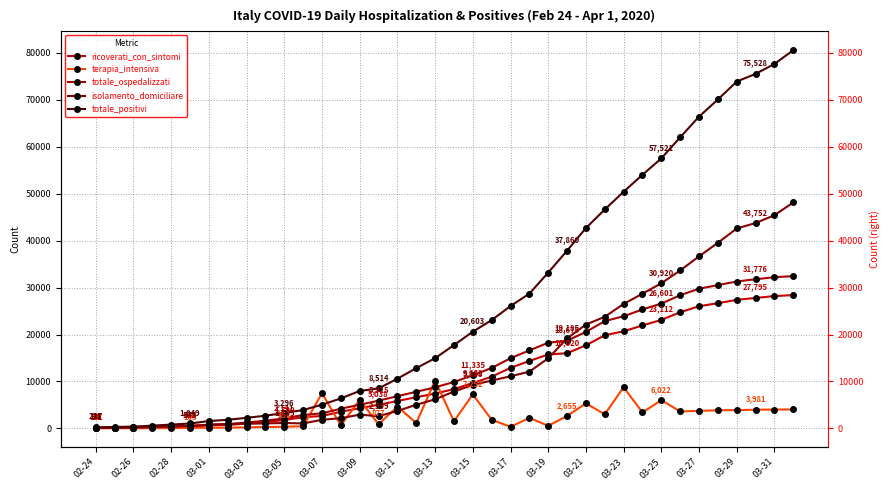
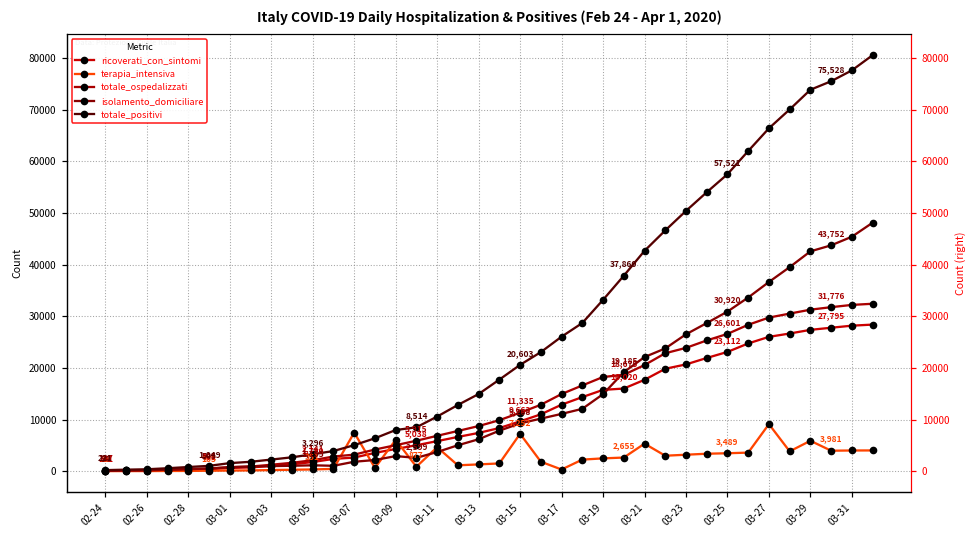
  {
    "terapia_intensiva": {
-     "03-13": "10000",
-     "03-19": "1000",
-     "03-23": "9000",
-     "03-25": "6,022",
-     "03-27": "4000",
-     "03-29": "4000"
+     "03-13": "1000",
+     "03-19": "2000",
+     "03-23": "3000",
+     "03-25": "3,489",
+     "03-27": "9000",
+     "03-29": "6000"
    }
  }
